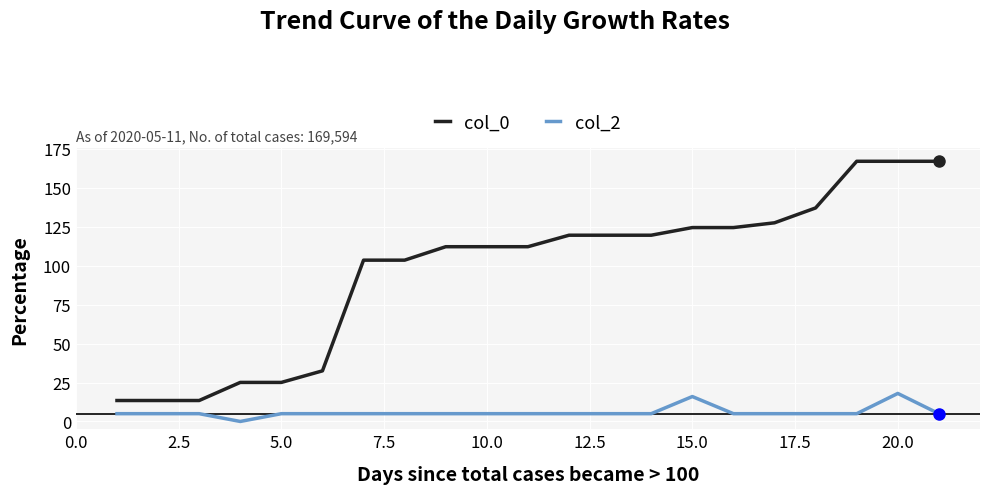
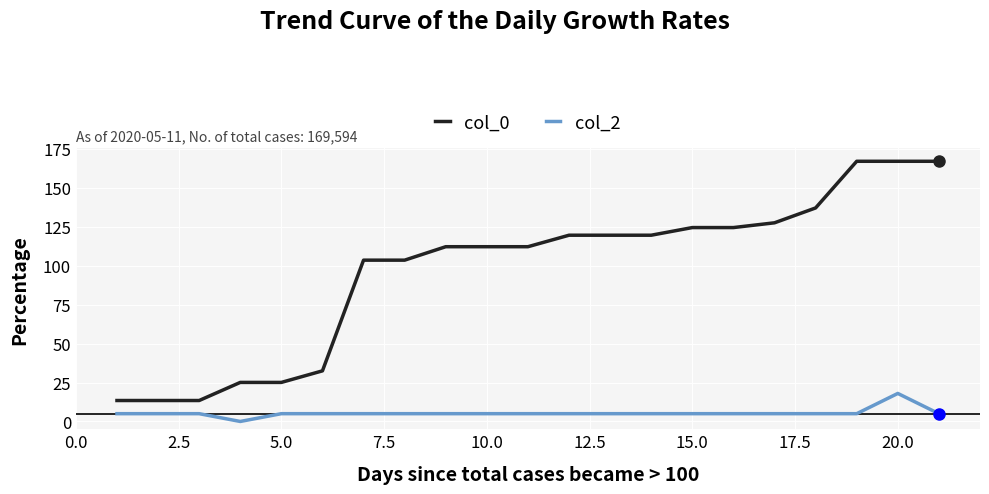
  {
    "col_2": {
      "5.0": 5,
      "10.0": 5,
-     "15.0": 16,
+     "15.0": 5,
      "20.0": 18
    }
  }
